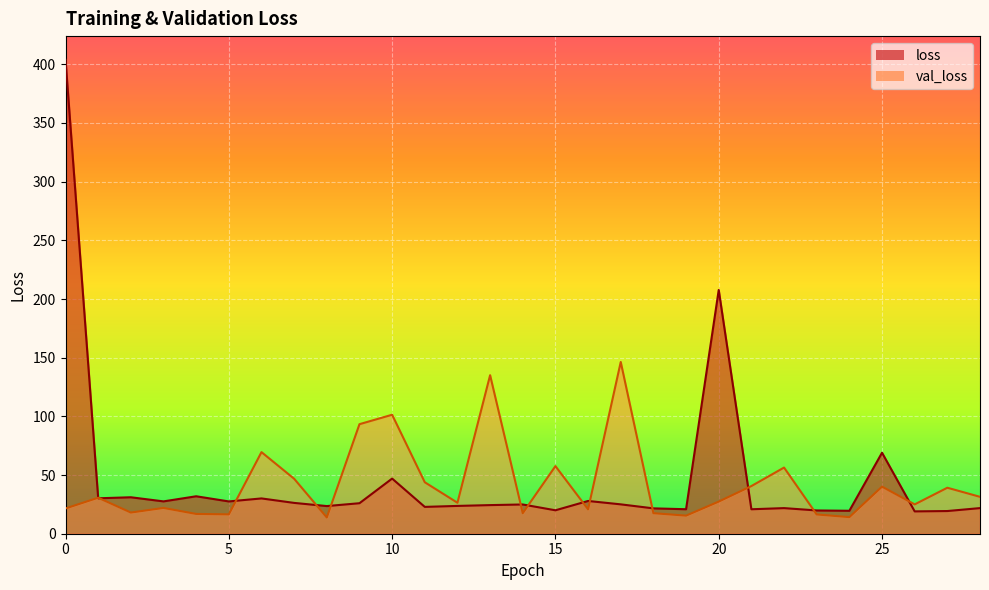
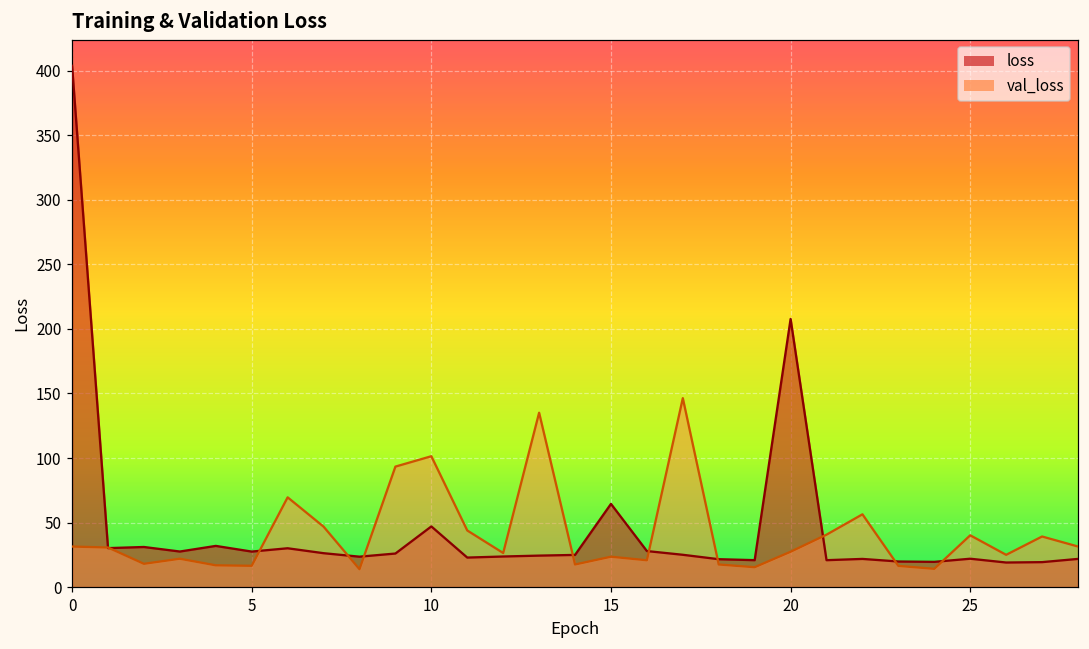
  {
    "loss": {
      "0": 404,
      "5": 28,
      "10": 47,
-     "15": 20,
+     "15": 64,
      "20": 208,
-     "25": 69
+     "25": 22
    },
    "val_loss": {
-     "0": 22,
+     "0": 31,
      "5": 16,
      "10": 101,
-     "15": 58,
+     "15": 24,
      "20": 27,
      "25": 40
    }
  }
